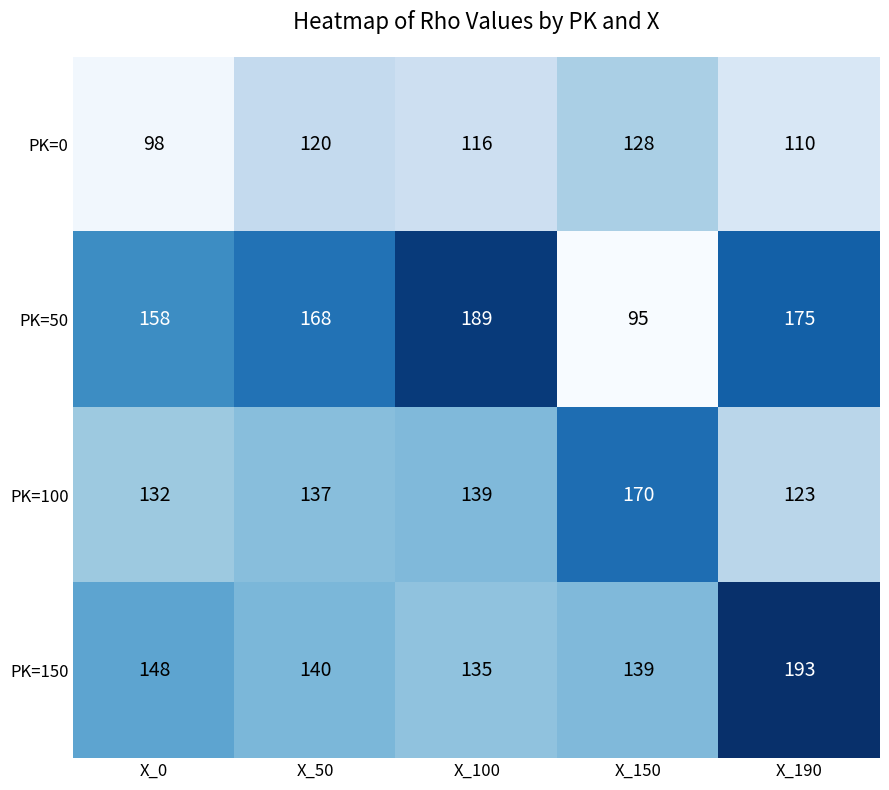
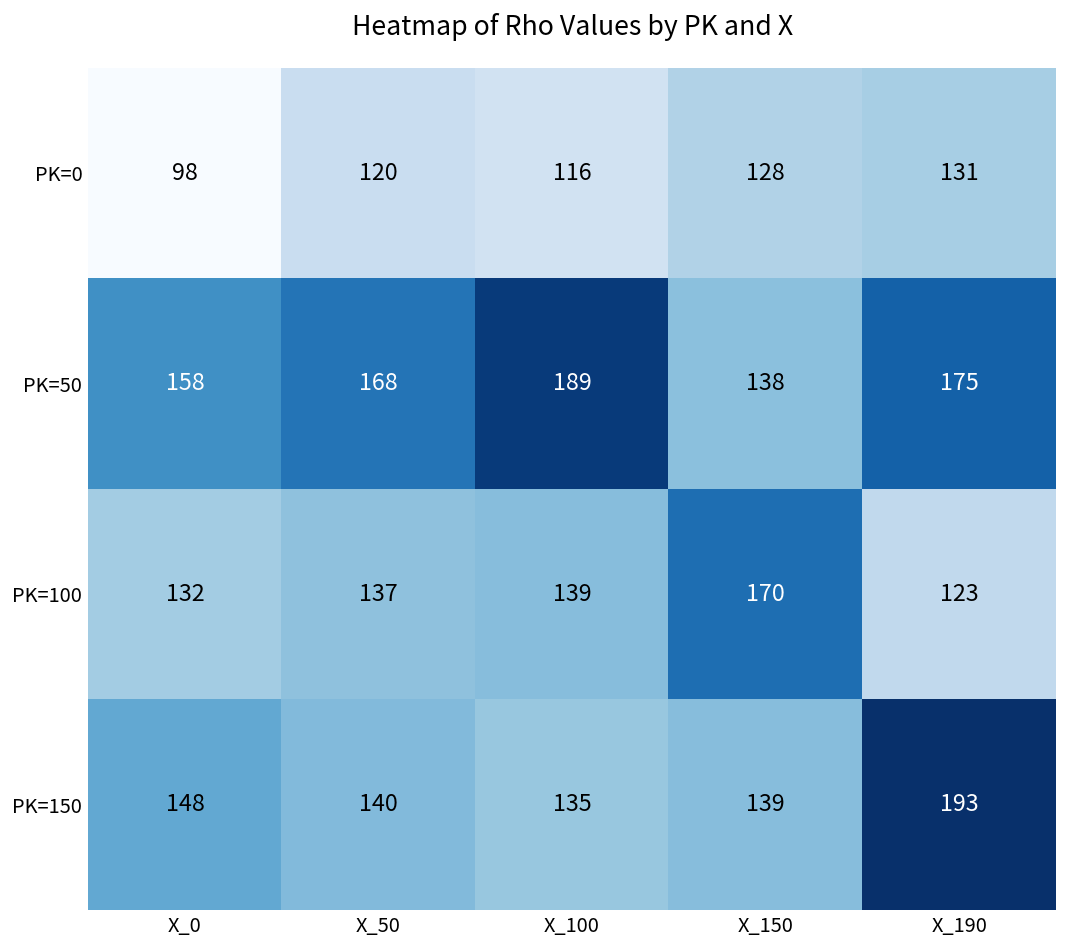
  {
    "PK=0": {
      "X_0": 98,
      "X_50": 120,
      "X_100": 116,
      "X_150": 128,
-     "X_190": 110
+     "X_190": 131
    },
    "PK=50": {
      "X_0": 158,
      "X_50": 168,
      "X_100": 189,
-     "X_150": 95,
+     "X_150": 138,
      "X_190": 175
    },
    "PK=100": {
      "X_0": 132,
      "X_50": 137,
      "X_100": 139,
      "X_150": 170,
      "X_190": 123
    },
    "PK=150": {
      "X_0": 148,
      "X_50": 140,
      "X_100": 135,
      "X_150": 139,
      "X_190": 193
    }
  }
